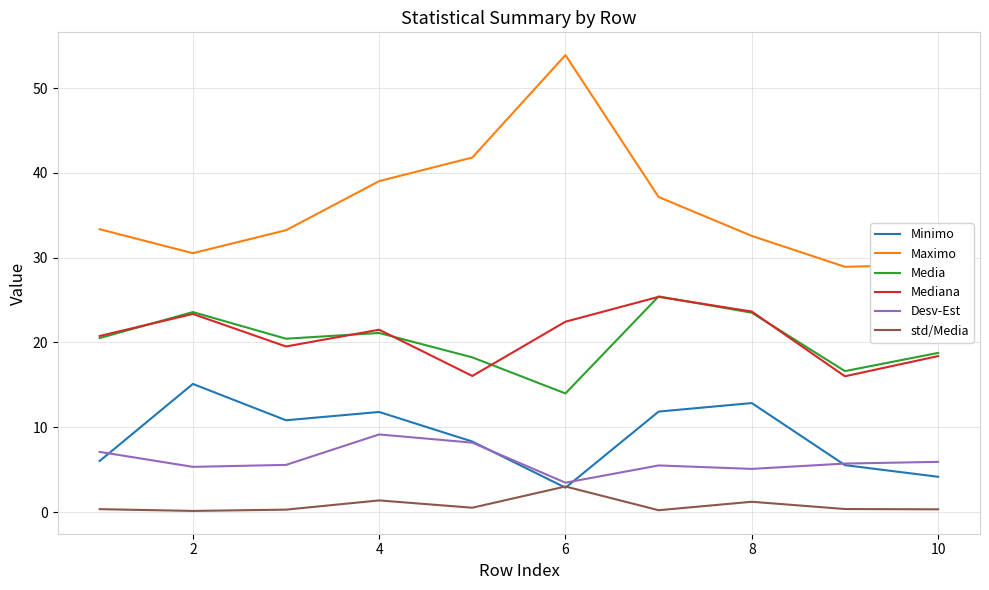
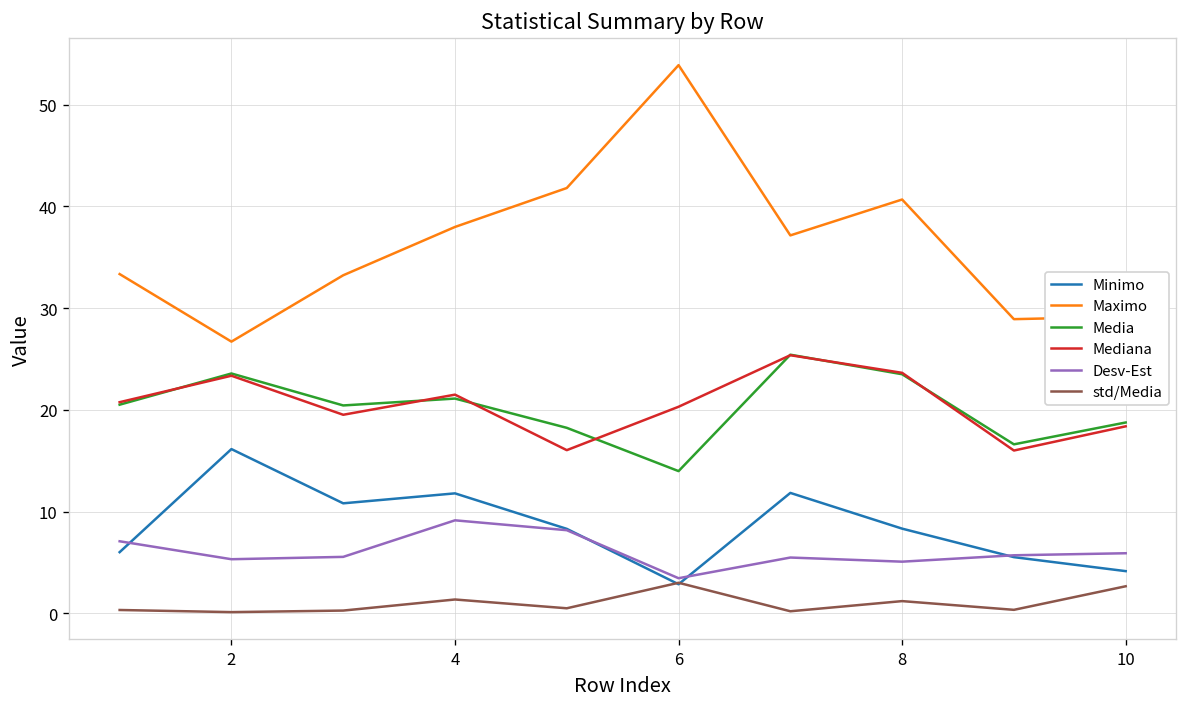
  {
    "Minimo": {
-     "2": 15,
+     "2": 16,
      "4": 12,
-     "8": 13,
+     "8": 8,
      "10": 4
    },
    "Maximo": {
-     "2": 31,
-     "4": 39,
+     "2": 27,
+     "4": 38,
      "6": 54,
-     "8": 33
+     "8": 41
    },
    "Media": {
      "4": 21,
      "6": 14,
      "10": 19
    },
    "Mediana": {
      "4": 22,
-     "6": 22,
+     "6": 20,
      "10": 18
    },
    "Desv-Est": {
      "2": 5,
      "4": 9,
      "6": 3,
      "8": 5,
      "10": 6
    },
    "std/Media": {
      "2": 0,
      "4": 1,
      "8": 1,
-     "10": 0
+     "10": 3
    }
  }
